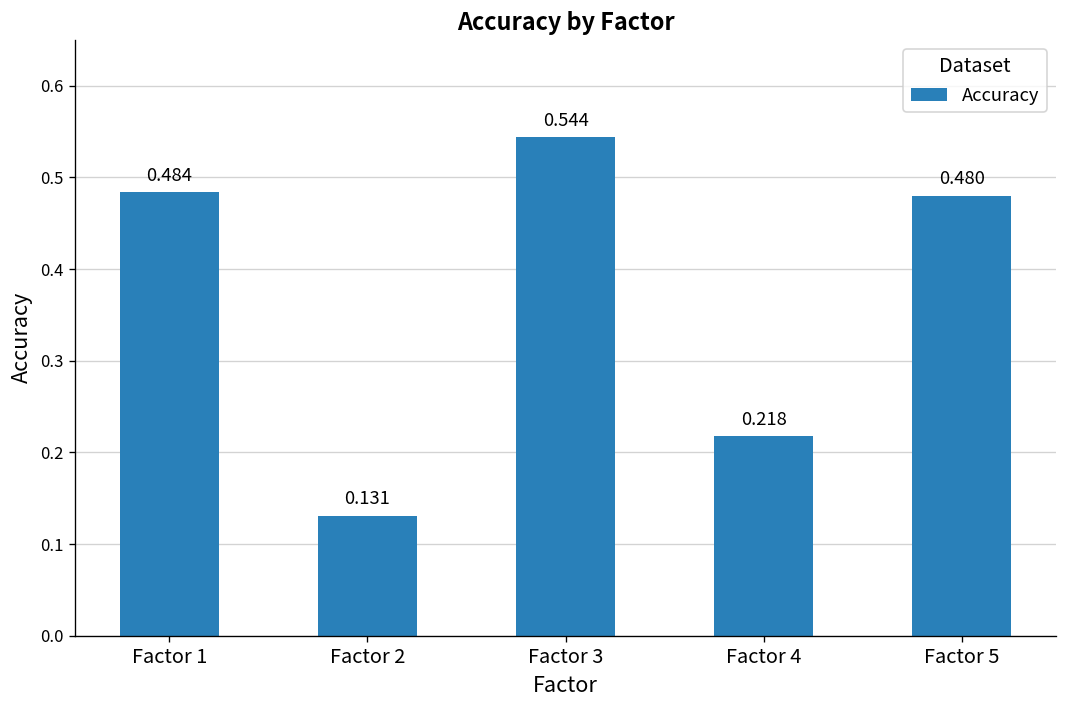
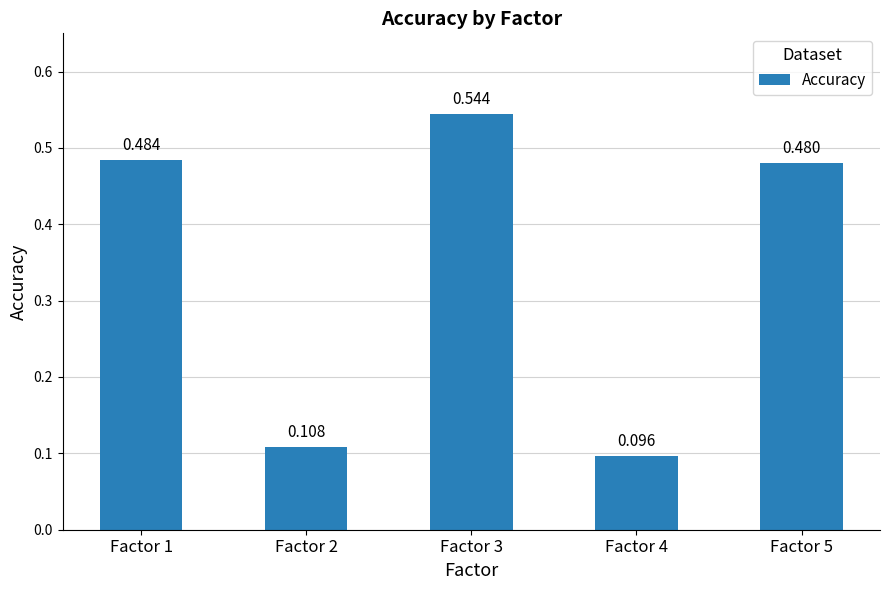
  {
    "Factor 1": 0.484,
-   "Factor 2": 0.131,
+   "Factor 2": 0.108,
    "Factor 3": 0.544,
-   "Factor 4": 0.218,
+   "Factor 4": 0.096,
    "Factor 5": 0.480
  }
